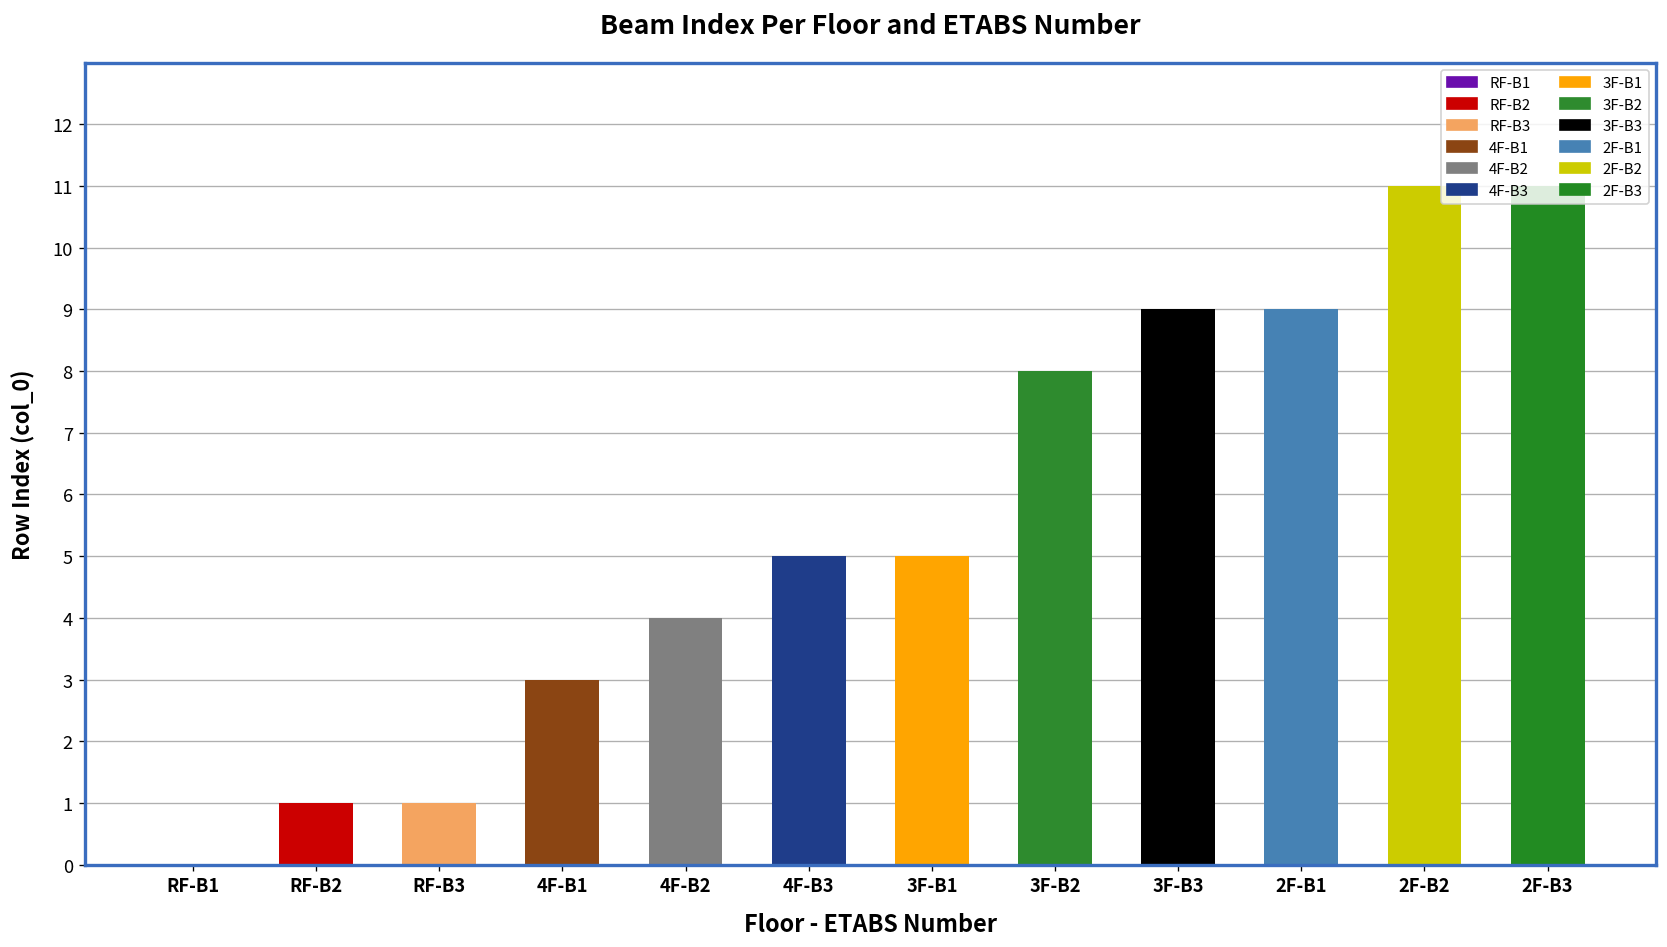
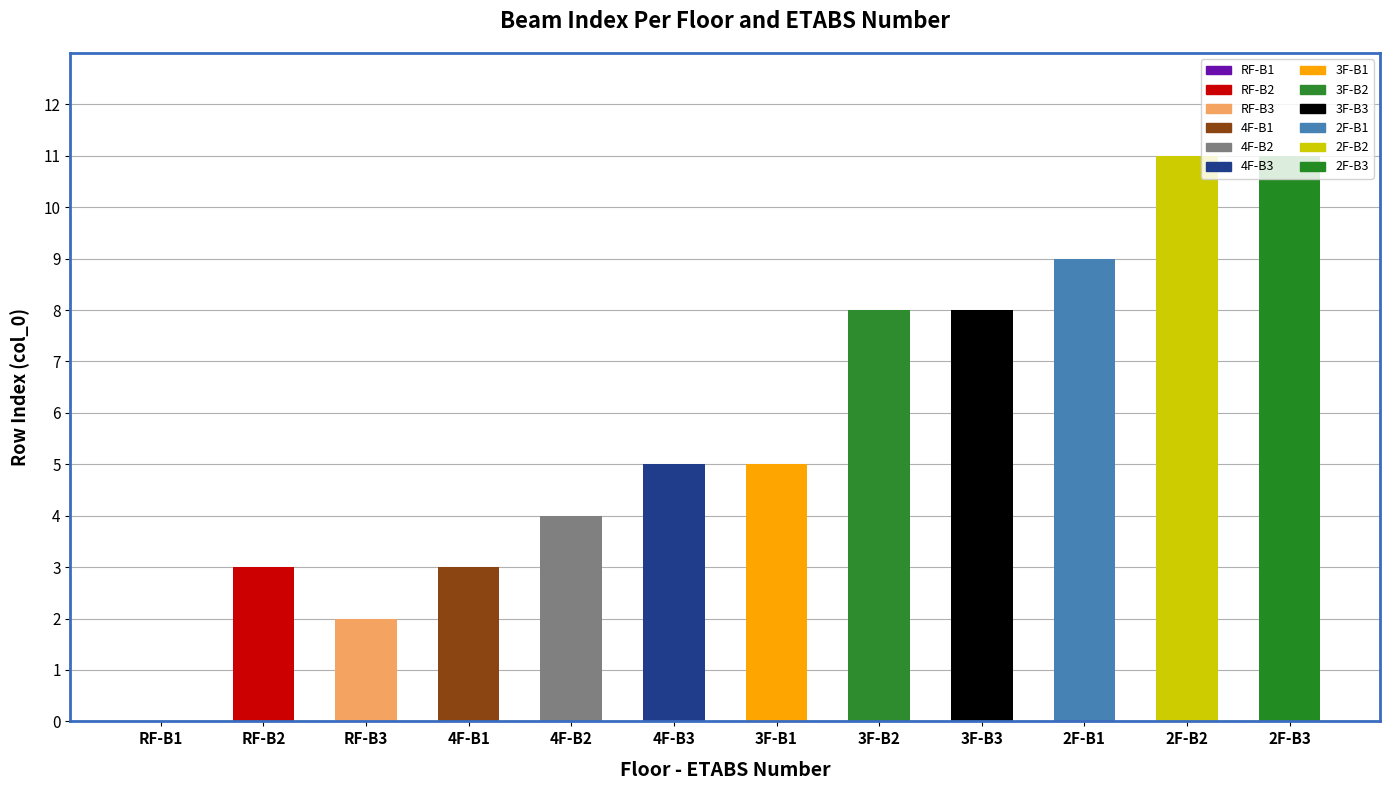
  {
    "RF-B1": 0,
-   "RF-B2": 1,
-   "RF-B3": 1,
+   "RF-B2": 3,
+   "RF-B3": 2,
    "4F-B1": 3,
    "4F-B2": 4,
    "4F-B3": 5,
    "3F-B1": 5,
    "3F-B2": 8,
-   "3F-B3": 9,
+   "3F-B3": 8,
    "2F-B1": 9,
    "2F-B2": 11
  }
